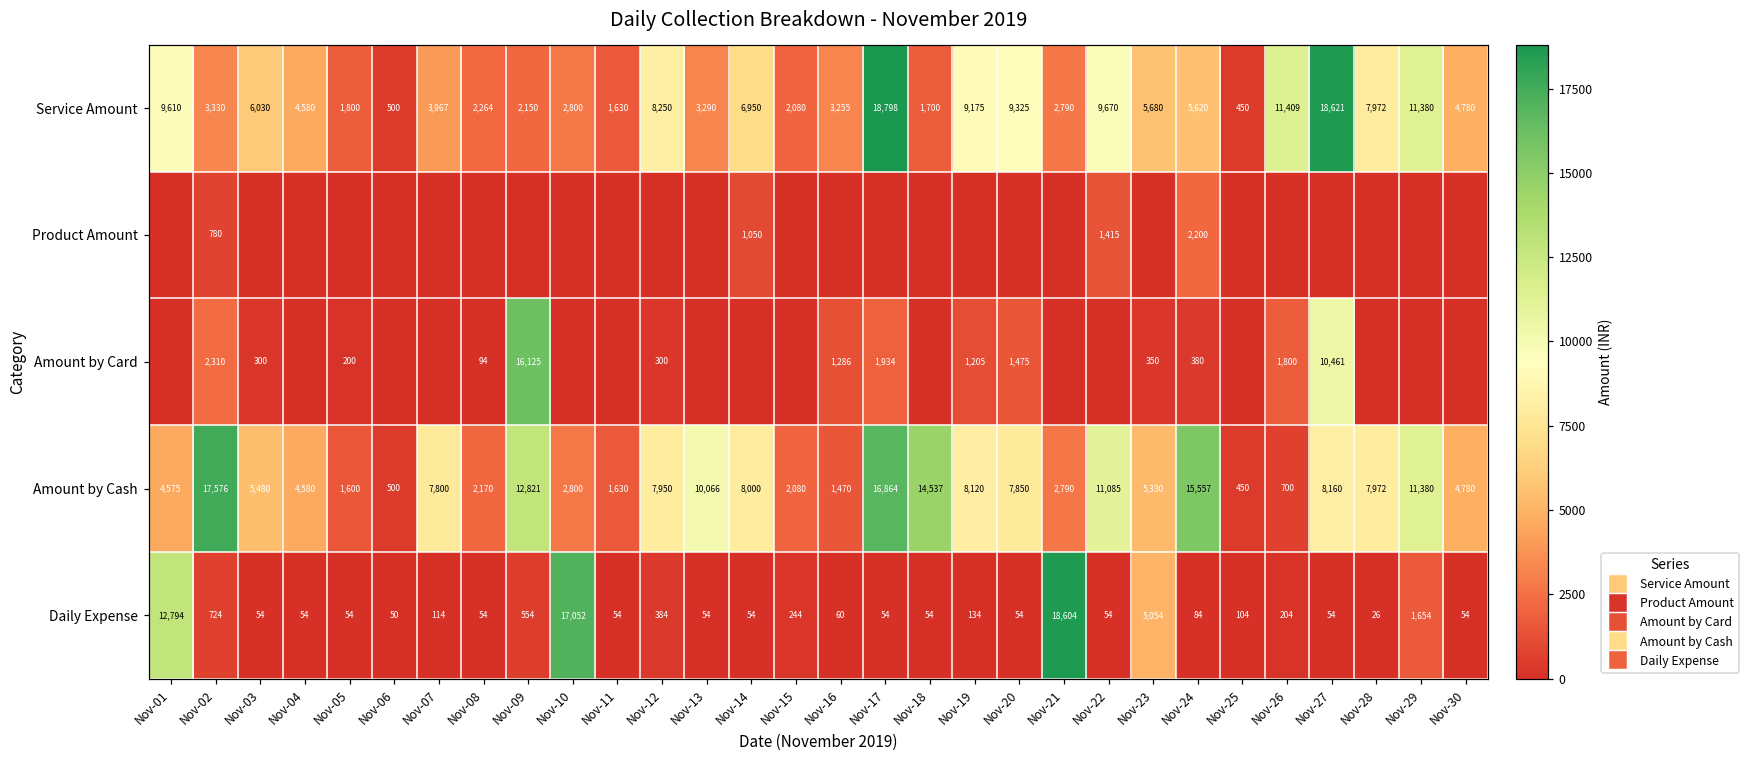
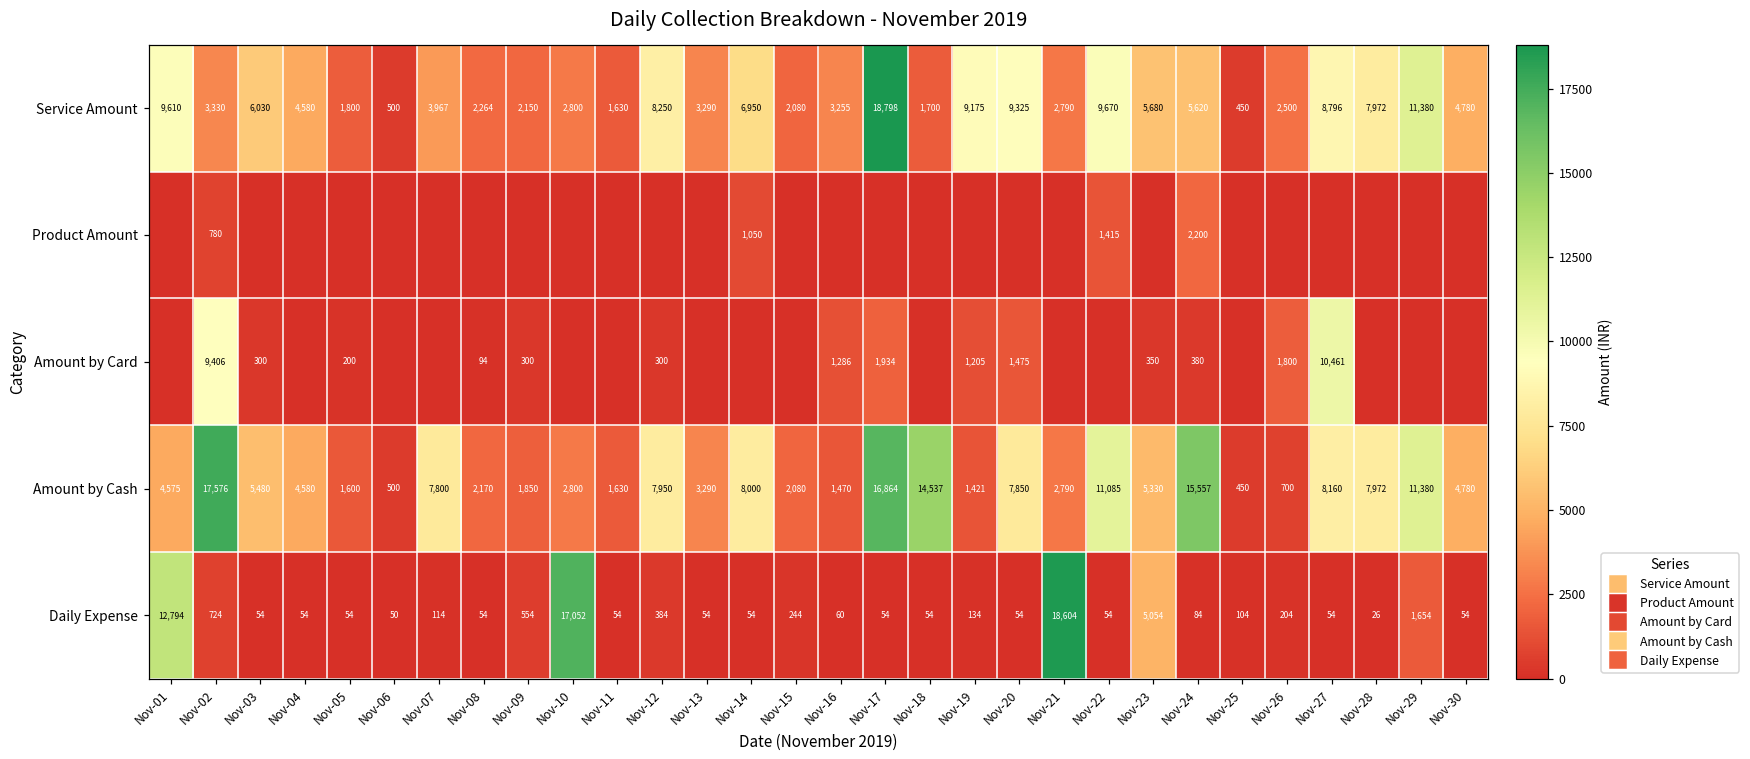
  {
    "Service Amount": {
      "Nov-01": "9,610",
      "Nov-02": "3,330",
      "Nov-03": "6,030",
      "Nov-04": "4,580",
      "Nov-05": "1,800",
      "Nov-06": "500",
      "Nov-07": "3,967",
      "Nov-08": "2,264",
      "Nov-09": "2,150",
      "Nov-10": "2,800",
      "Nov-11": "1,630",
      "Nov-12": "8,250",
      "Nov-13": "3,290",
      "Nov-14": "6,950",
      "Nov-15": "2,080",
      "Nov-16": "3,255",
      "Nov-17": "18,798",
      "Nov-18": "1,700",
      "Nov-19": "9,175",
      "Nov-20": "9,325",
      "Nov-21": "2,790",
      "Nov-22": "9,670",
      "Nov-23": "5,680",
      "Nov-24": "5,620",
      "Nov-25": "450",
-     "Nov-26": "11,409",
-     "Nov-27": "18,621",
+     "Nov-26": "2,500",
+     "Nov-27": "8,796",
      "Nov-28": "7,972",
      "Nov-29": "11,380",
      "Nov-30": "4,780"
    },
    "Product Amount": {
      "Nov-02": "780",
      "Nov-14": "1,050",
      "Nov-22": "1,415",
      "Nov-24": "2,200"
    },
    "Amount by Card": {
-     "Nov-02": "2,310",
+     "Nov-02": "9,406",
      "Nov-03": "300",
      "Nov-05": "200",
      "Nov-08": "94",
-     "Nov-09": "16,125",
+     "Nov-09": "300",
      "Nov-12": "300",
      "Nov-16": "1,286",
      "Nov-17": "1,934",
      "Nov-19": "1,205",
      "Nov-20": "1,475",
      "Nov-23": "350",
      "Nov-24": "380",
      "Nov-26": "1,800",
      "Nov-27": "10,461"
    },
    "Amount by Cash": {
      "Nov-01": "4,575",
      "Nov-02": "17,576",
      "Nov-03": "5,480",
      "Nov-04": "4,580",
      "Nov-05": "1,600",
      "Nov-06": "500",
      "Nov-07": "7,800",
      "Nov-08": "2,170",
-     "Nov-09": "12,821",
+     "Nov-09": "1,850",
      "Nov-10": "2,800",
      "Nov-11": "1,630",
      "Nov-12": "7,950",
-     "Nov-13": "10,066",
+     "Nov-13": "3,290",
      "Nov-14": "8,000",
      "Nov-15": "2,080",
      "Nov-16": "1,470",
      "Nov-17": "16,864",
      "Nov-18": "14,537",
-     "Nov-19": "8,120",
+     "Nov-19": "1,421",
      "Nov-20": "7,850",
      "Nov-21": "2,790",
      "Nov-22": "11,085",
      "Nov-23": "5,330",
      "Nov-24": "15,557",
      "Nov-25": "450",
      "Nov-26": "700",
      "Nov-27": "8,160",
      "Nov-28": "7,972",
      "Nov-29": "11,380",
      "Nov-30": "4,780"
    },
    "Daily Expense": {
      "Nov-01": "12,794",
      "Nov-02": "724",
      "Nov-03": "54",
      "Nov-04": "54",
      "Nov-05": "54",
      "Nov-06": "50",
      "Nov-07": "114",
      "Nov-08": "54",
      "Nov-09": "554",
      "Nov-10": "17,052",
      "Nov-11": "54",
      "Nov-12": "384",
      "Nov-13": "54",
      "Nov-14": "54",
      "Nov-15": "244",
      "Nov-16": "60",
      "Nov-17": "54",
      "Nov-18": "54",
      "Nov-19": "134",
      "Nov-20": "54",
      "Nov-21": "18,604",
      "Nov-22": "54",
      "Nov-23": "5,054",
      "Nov-24": "84",
      "Nov-25": "104",
      "Nov-26": "204",
      "Nov-27": "54",
      "Nov-28": "26",
      "Nov-29": "1,654",
      "Nov-30": "54"
    }
  }
